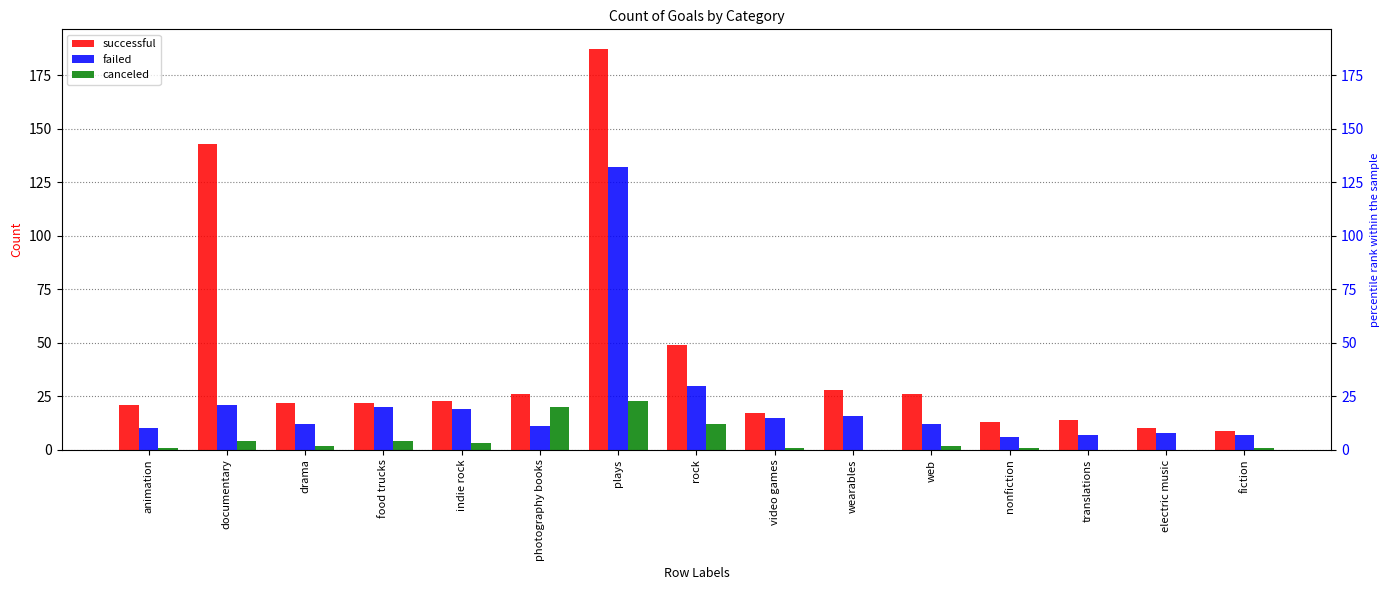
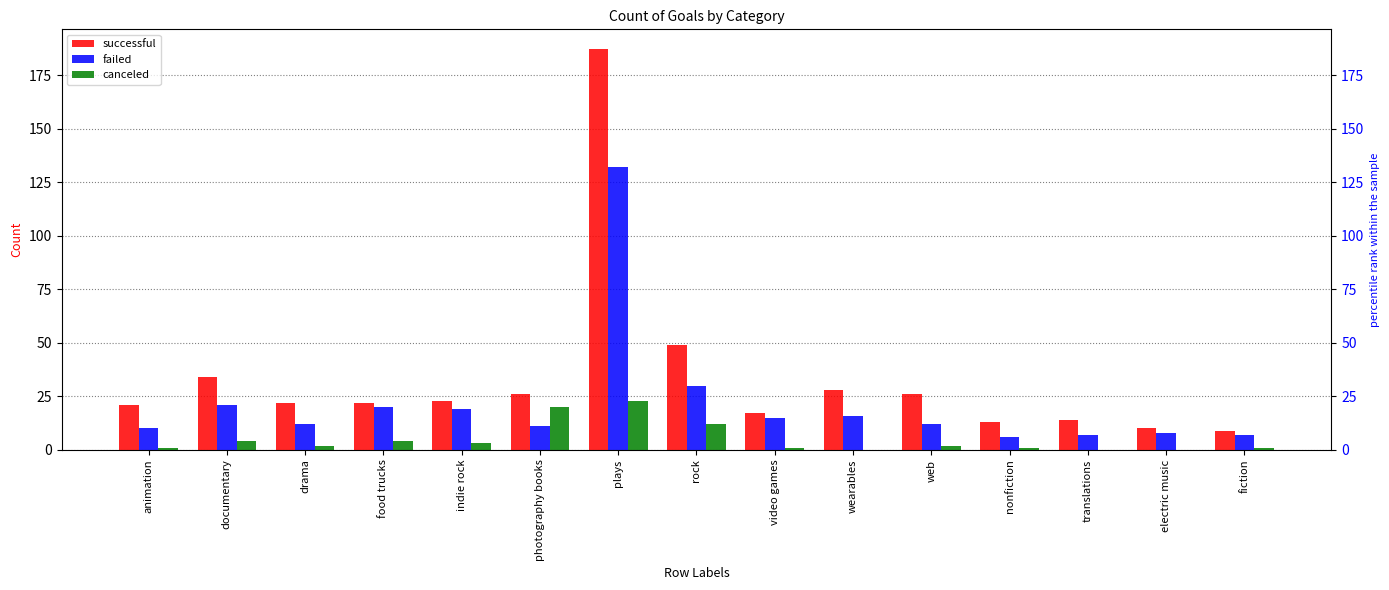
  {
    "successful": {
      "animation": 21,
-     "documentary": 143,
+     "documentary": 34,
      "drama": 22,
      "food trucks": 22,
      "indie rock": 23,
      "photography books": 26,
      "plays": 187,
      "rock": 49,
      "video games": 17,
      "wearables": 28,
      "web": 26,
      "nonfiction": 13,
      "translations": 14,
      "electric music": 10,
      "fiction": 9
    },
    "failed": {
      "animation": 10,
      "documentary": 21,
      "drama": 12,
      "food trucks": 20,
      "indie rock": 19,
      "photography books": 11,
      "plays": 132,
      "rock": 30,
      "video games": 15,
      "wearables": 16,
      "web": 12,
      "nonfiction": 6,
      "translations": 7,
      "electric music": 8,
      "fiction": 7
    },
    "canceled": {
      "documentary": 4,
      "drama": 2,
      "food trucks": 4,
      "indie rock": 3,
      "photography books": 20,
      "plays": 23,
      "rock": 12,
      "wearables": 0,
      "web": 2,
      "translations": 0,
      "electric music": 0
    }
  }
